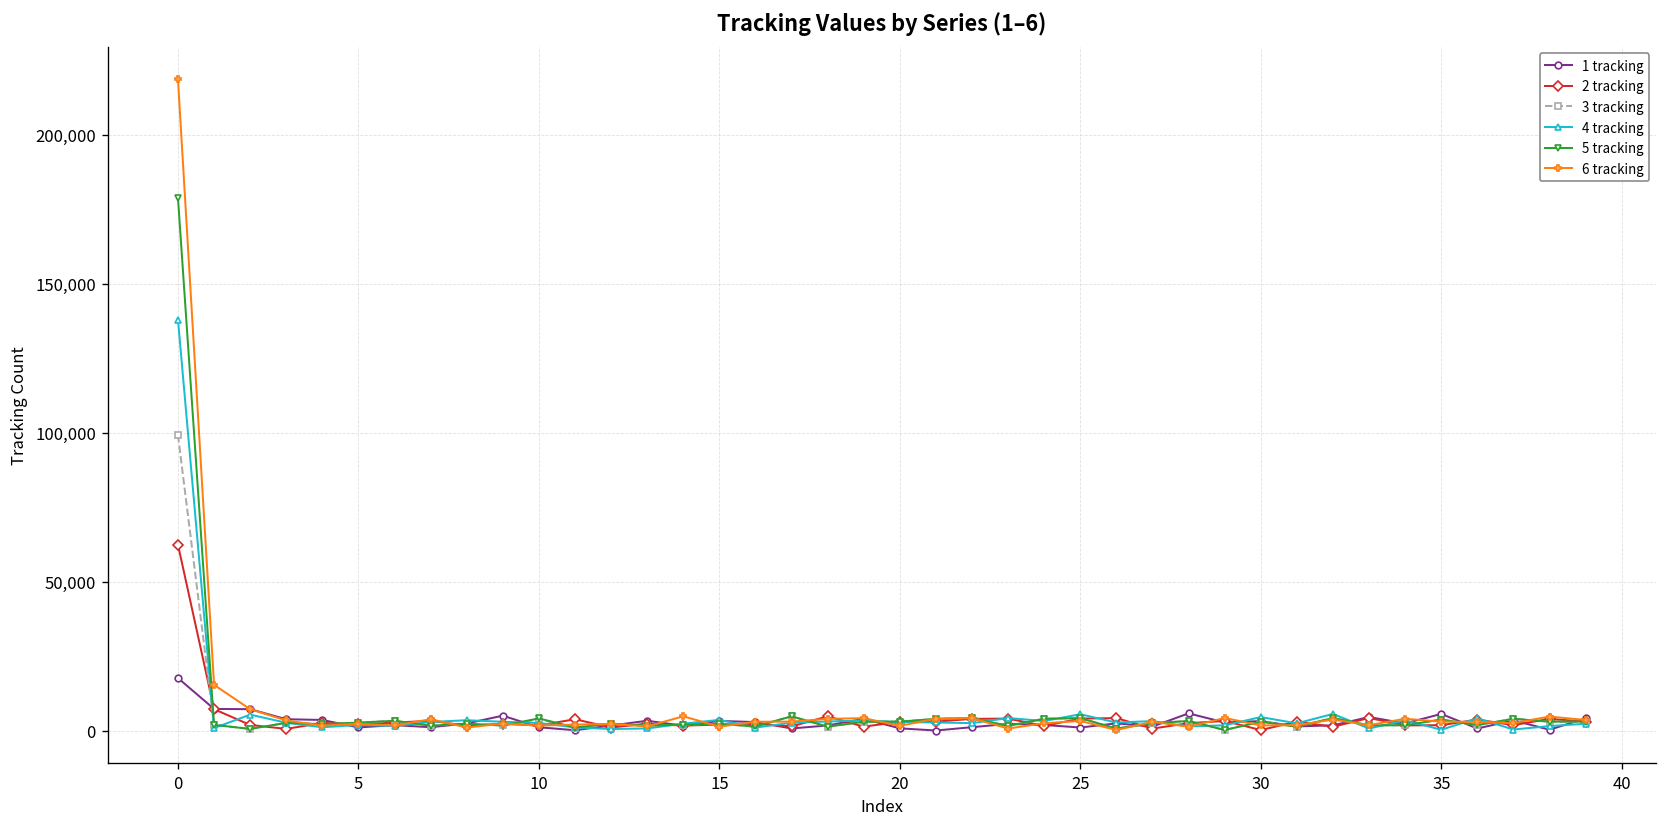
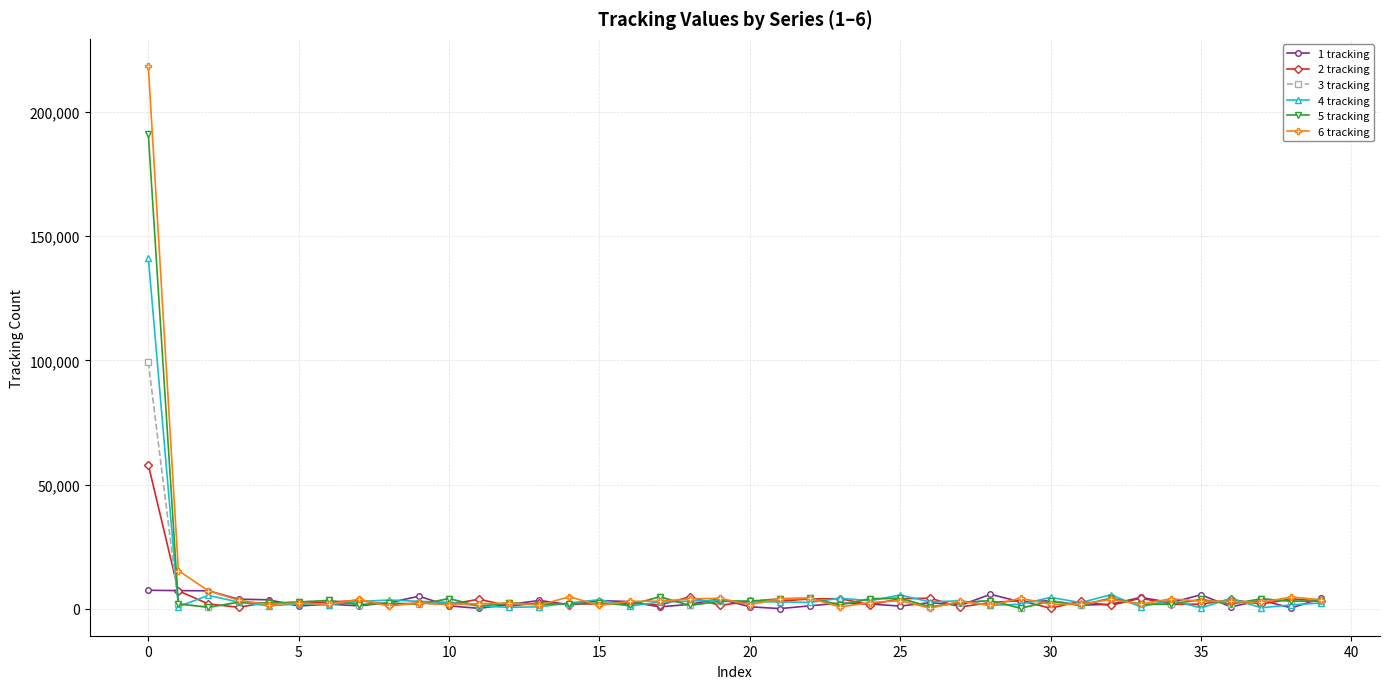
  {
    "1 tracking": {
-     "0": "18,000",
+     "0": "7,000",
      "25": "1,000",
      "35": "6,000"
    },
    "2 tracking": {
-     "0": "62,000",
+     "0": "58,000",
      "30": "0",
      "35": "2,000"
    },
    "3 tracking": {
      "0": "99,000"
    },
    "4 tracking": {
-     "0": "138,000",
+     "0": "141,000",
      "25": "6,000",
      "30": "5,000",
      "35": "0"
    },
    "5 tracking": {
-     "0": "179,000"
+     "0": "191,000"
    },
    "6 tracking": {
      "0": "219,000",
      "30": "2,000"
    }
  }
